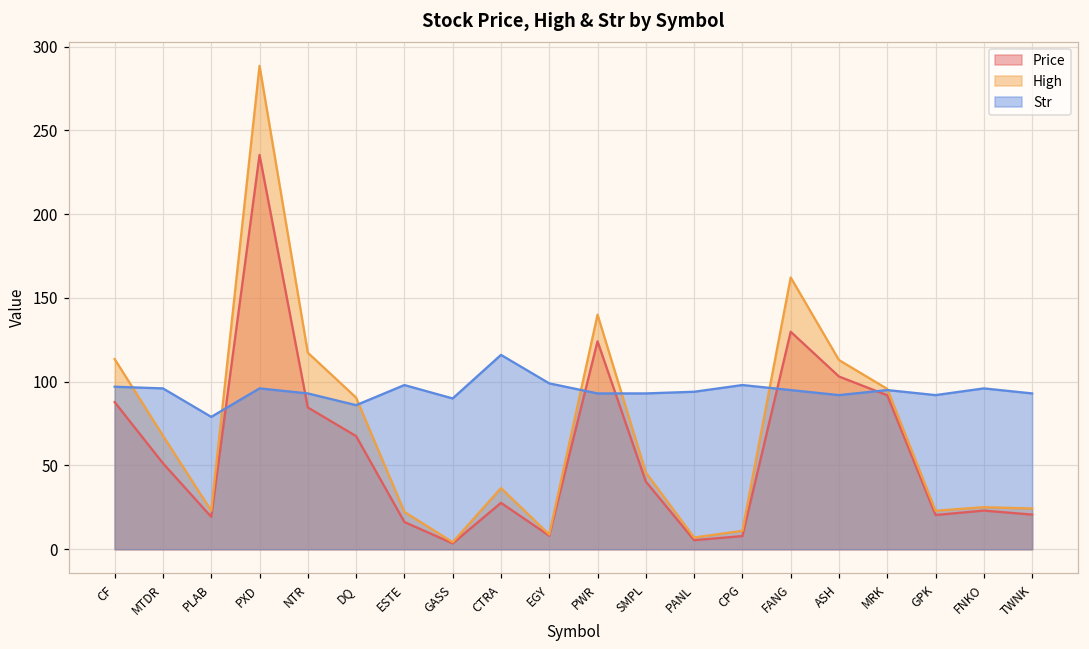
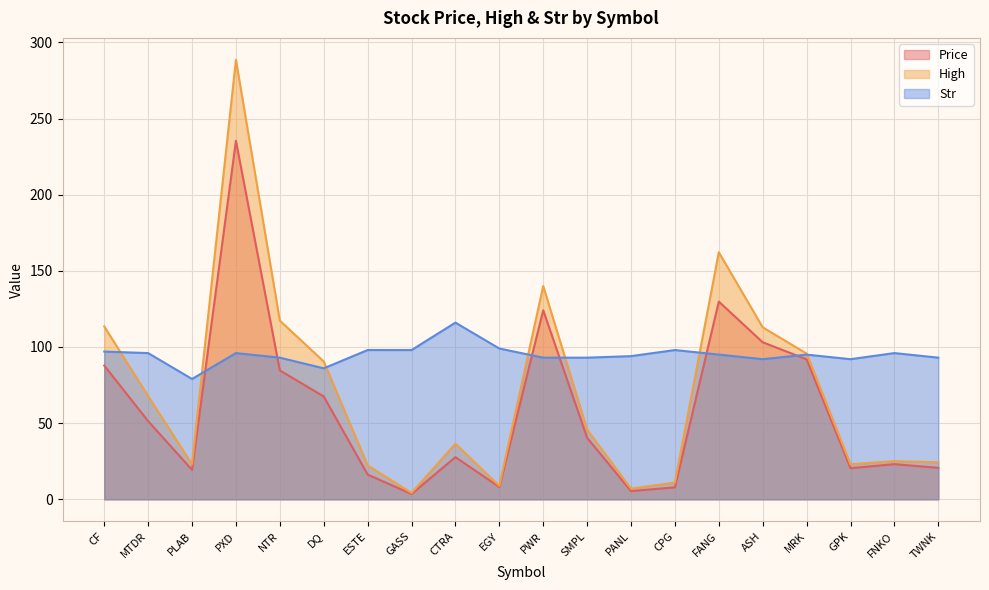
  {
    "Str": {
      "CF": 97,
      "MTDR": 96,
      "PLAB": 79,
      "PXD": 96,
      "NTR": 93,
      "DQ": 86,
      "ESTE": 98,
-     "GASS": 90,
+     "GASS": 98,
      "CTRA": 116,
      "EGY": 99,
      "PWR": 93,
      "SMPL": 93,
      "PANL": 94,
      "CPG": 98,
      "FANG": 95,
      "ASH": 92,
      "GPK": 92,
      "FNKO": 96,
      "TWNK": 93
    }
  }
